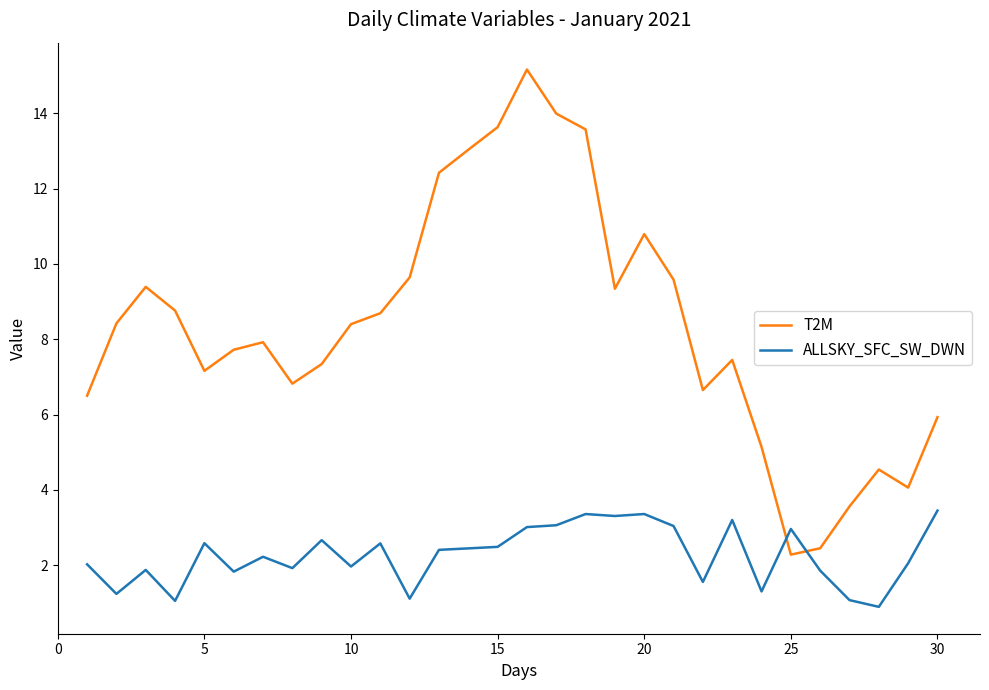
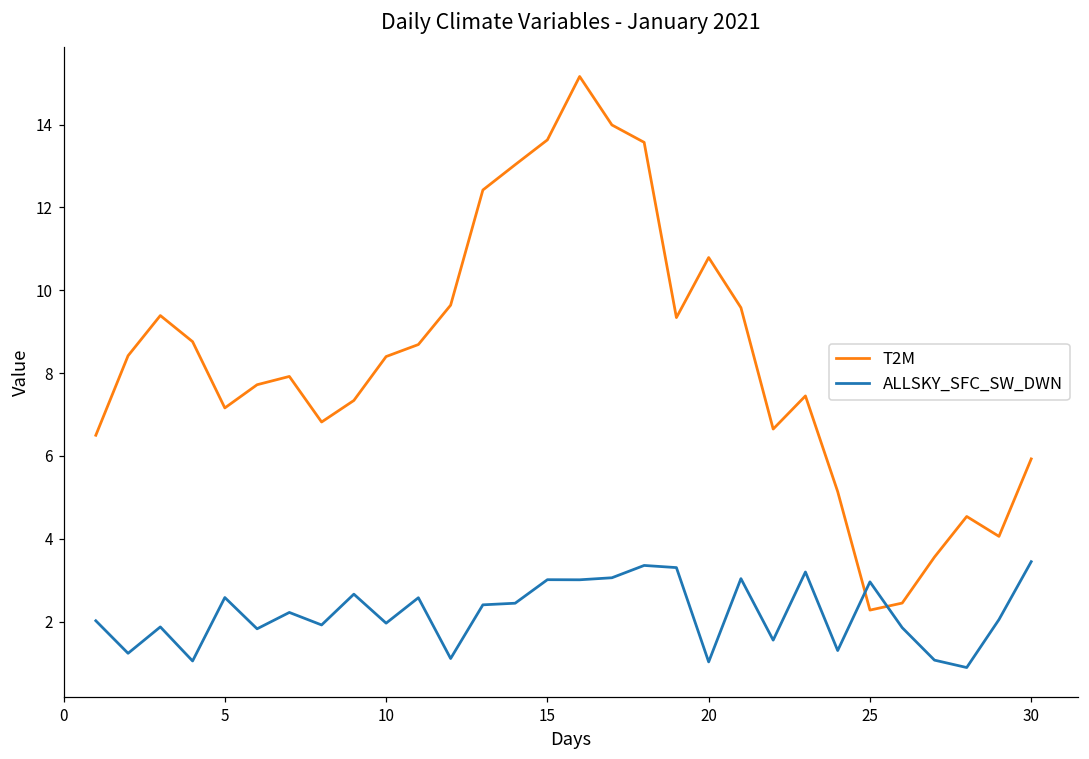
  {
    "T2M": {
      "5": 7.2,
      "10": 8.4,
      "15": 13.6,
      "20": 10.8,
      "25": 2.3,
      "30": 5.9
    },
    "ALLSKY_SFC_SW_DWN": {
      "5": 2.6,
      "10": 2.0,
-     "15": 2.5,
-     "20": 3.4,
+     "15": 3.0,
+     "20": 1.0,
      "25": 3.0,
      "30": 3.4
    }
  }
